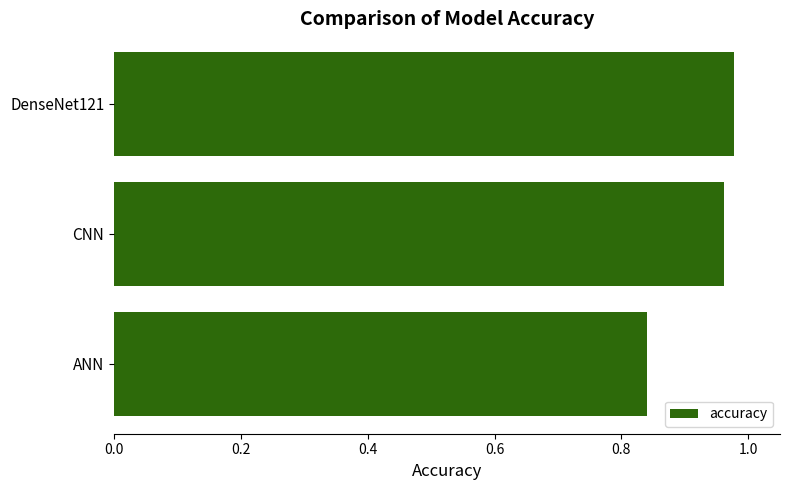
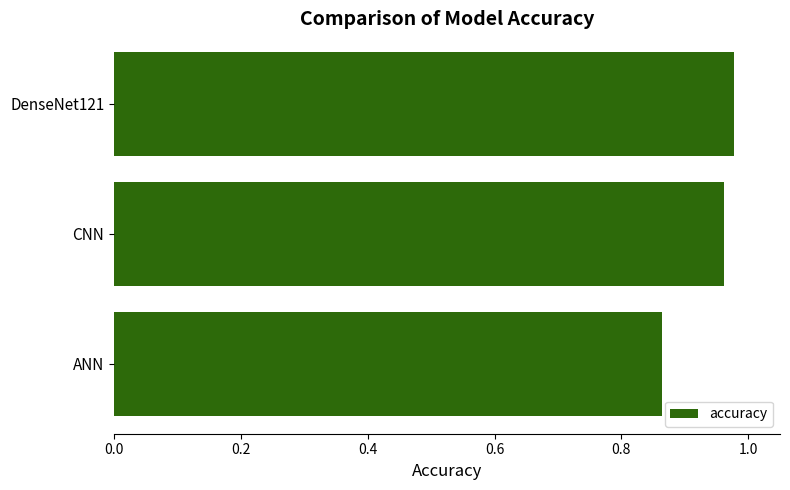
  {
    "DenseNet121": 0.98,
    "CNN": 0.96,
-   "ANN": 0.84
+   "ANN": 0.86
  }
